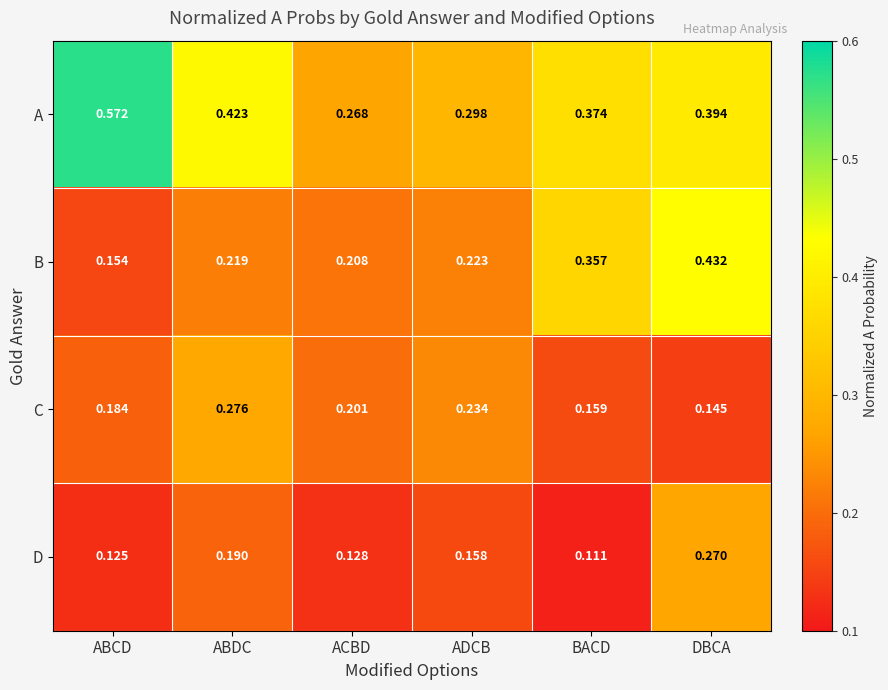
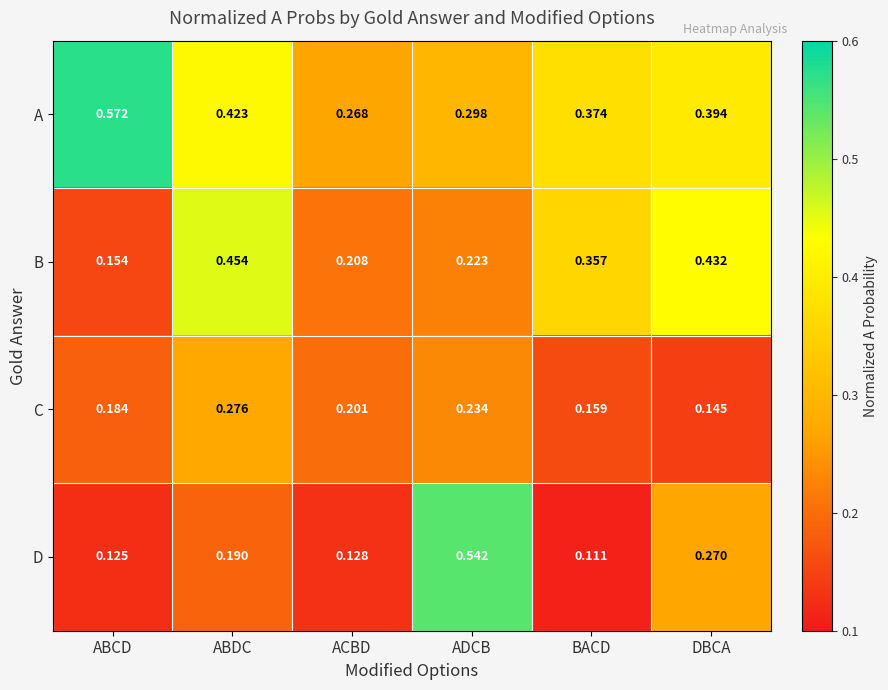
  {
    "A": {
      "ABCD": 0.572,
      "ABDC": 0.423,
      "ACBD": 0.268,
      "ADCB": 0.298,
      "BACD": 0.374,
      "DBCA": 0.394
    },
    "B": {
      "ABCD": 0.154,
-     "ABDC": 0.219,
+     "ABDC": 0.454,
      "ACBD": 0.208,
      "ADCB": 0.223,
      "BACD": 0.357,
      "DBCA": 0.432
    },
    "C": {
      "ABCD": 0.184,
      "ABDC": 0.276,
      "ACBD": 0.201,
      "ADCB": 0.234,
      "BACD": 0.159,
      "DBCA": 0.145
    },
    "D": {
      "ABCD": 0.125,
      "ABDC": 0.190,
      "ACBD": 0.128,
-     "ADCB": 0.158,
+     "ADCB": 0.542,
      "BACD": 0.111,
      "DBCA": 0.270
    }
  }
